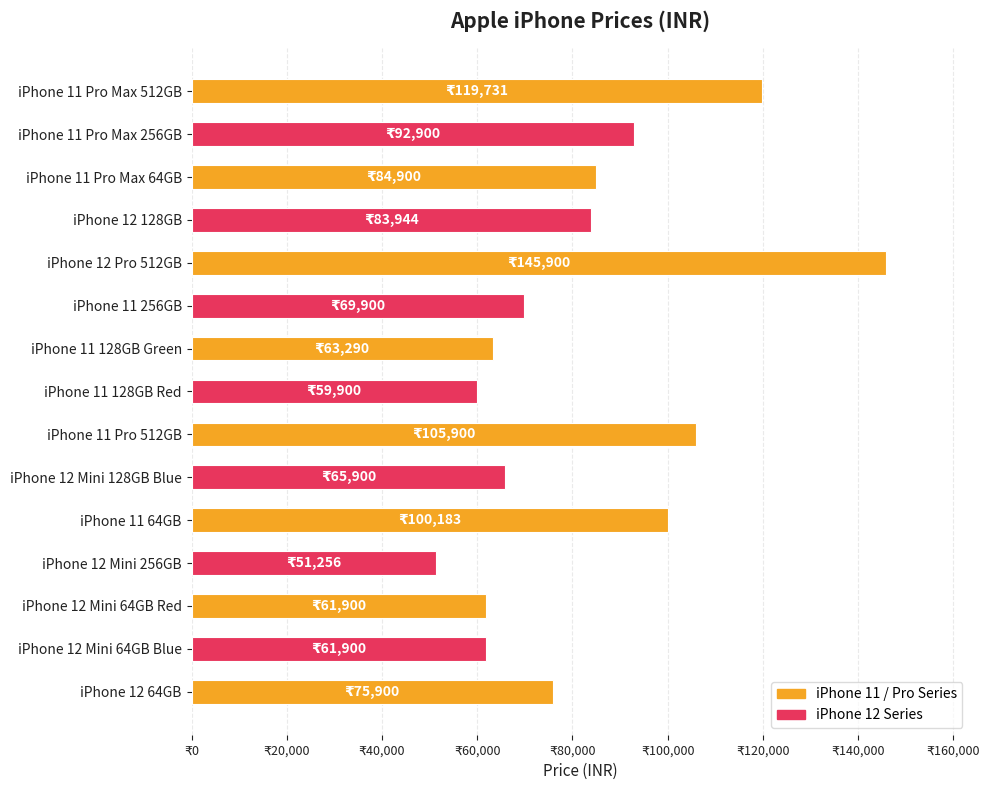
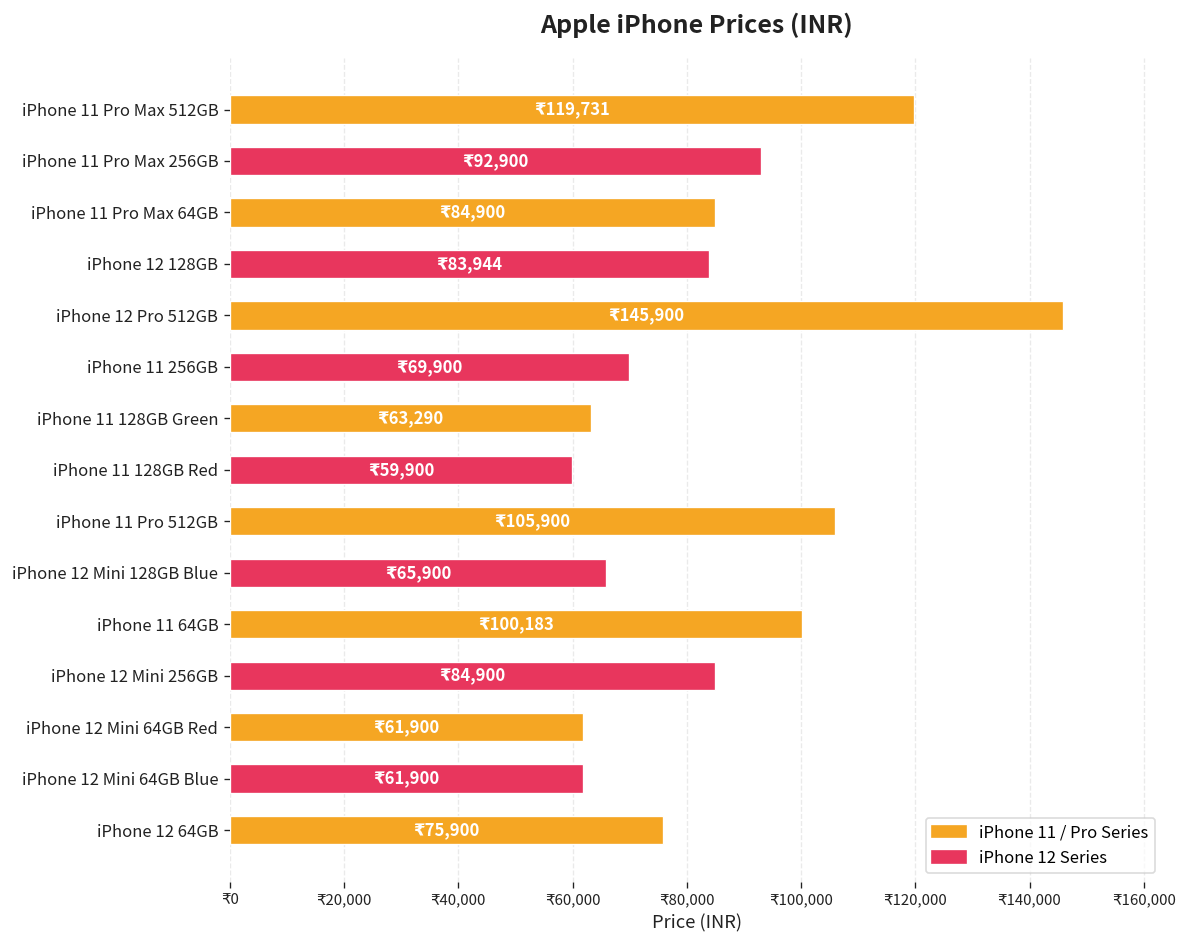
  {
    "iPhone 11 Pro Max 512GB": "119,731",
    "iPhone 11 Pro Max 256GB": "92,900",
    "iPhone 11 Pro Max 64GB": "84,900",
    "iPhone 12 128GB": "83,944",
    "iPhone 12 Pro 512GB": "145,900",
    "iPhone 11 256GB": "69,900",
    "iPhone 11 128GB Green": "63,290",
    "iPhone 11 128GB Red": "59,900",
    "iPhone 11 Pro 512GB": "105,900",
    "iPhone 12 Mini 128GB Blue": "65,900",
    "iPhone 11 64GB": "100,183",
-   "iPhone 12 Mini 256GB": "51,256",
+   "iPhone 12 Mini 256GB": "84,900",
    "iPhone 12 Mini 64GB Red": "61,900",
    "iPhone 12 Mini 64GB Blue": "61,900",
    "iPhone 12 64GB": "75,900"
  }
